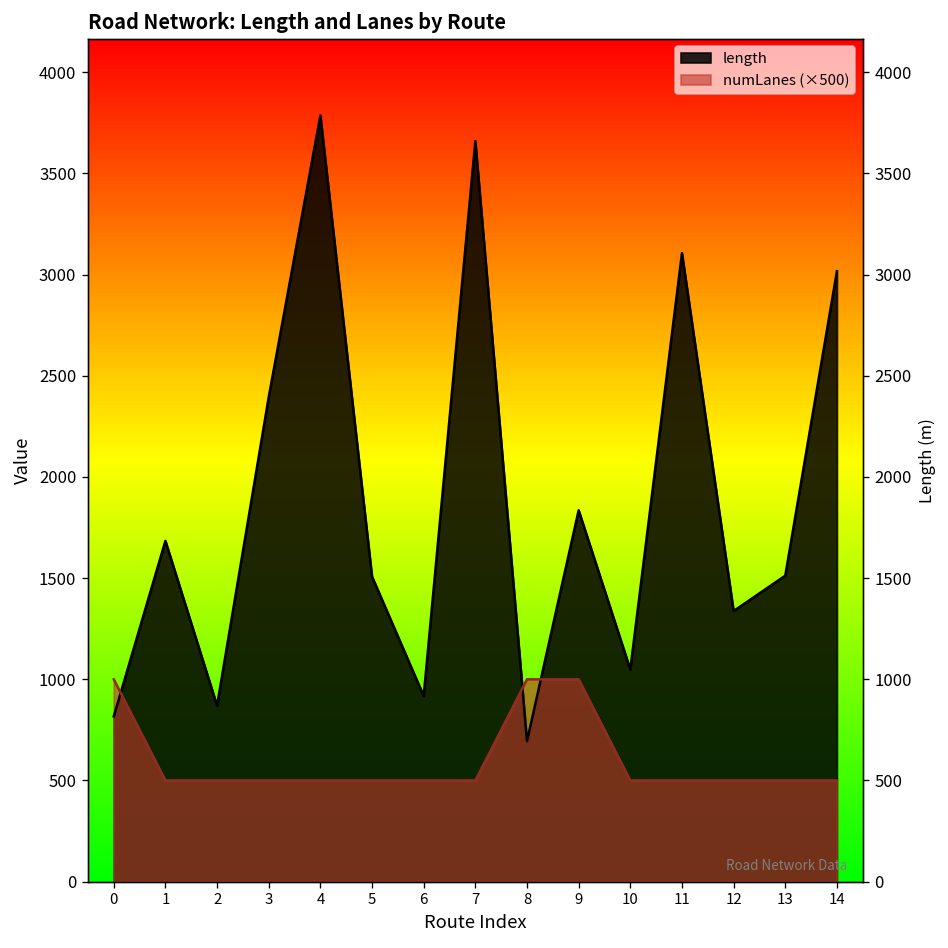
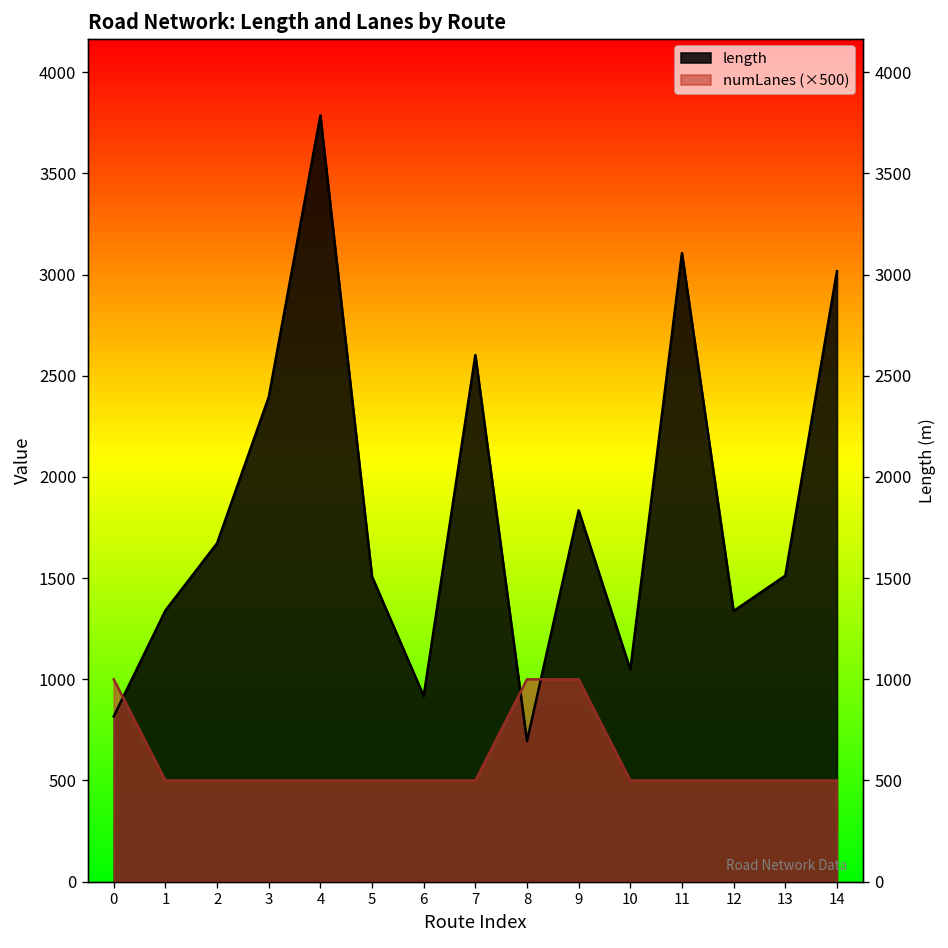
  {
    "length": {
      "0": 820,
-     "1": 1680,
-     "2": 870,
+     "1": 1340,
+     "2": 1670,
      "3": 2390,
      "4": 3790,
      "5": 1510,
      "6": 920,
-     "7": 3660,
+     "7": 2600,
      "8": 690,
      "9": 1830,
      "10": 1050,
      "11": 3110,
      "12": 1340,
      "13": 1510,
      "14": 3020
    },
    "numLanes (×500)": {
      "0": 1000,
      "1": 500,
      "2": 500,
      "3": 500,
      "4": 500,
      "5": 500,
      "6": 500,
      "7": 500,
      "8": 1000,
      "9": 1000,
      "10": 500,
      "11": 500,
      "12": 500,
      "13": 500,
      "14": 500
    }
  }
